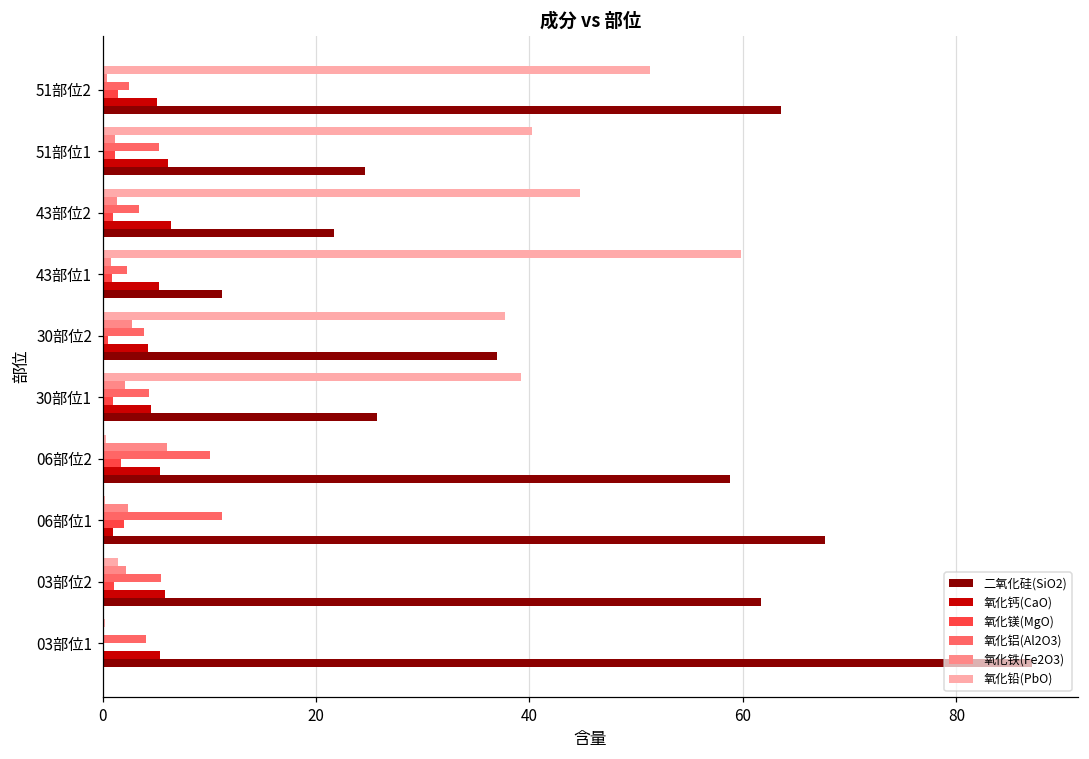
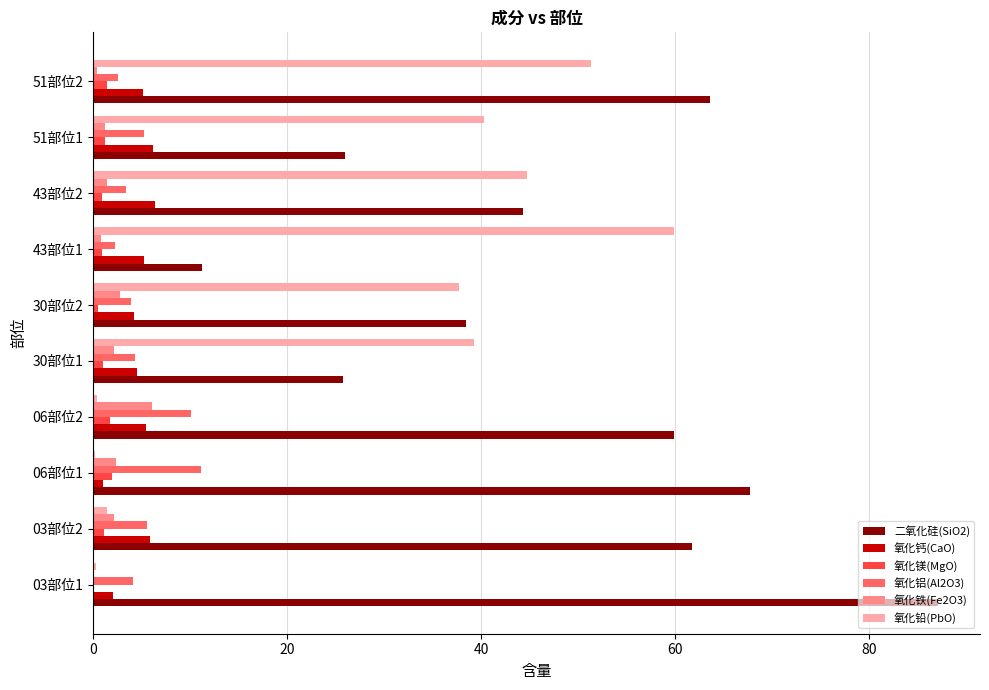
  {
    "二氧化硅(SiO2)": {
      "51部位2": 64,
-     "51部位1": 25,
-     "43部位2": 22,
+     "51部位1": 26,
+     "43部位2": 44,
      "43部位1": 11,
-     "30部位2": 37,
+     "30部位2": 38,
      "30部位1": 26,
-     "06部位2": 59,
+     "06部位2": 60,
      "06部位1": 68,
      "03部位2": 62
    },
    "氧化钙(CaO)": {
      "51部位2": 5,
      "51部位1": 6,
      "43部位2": 6,
      "43部位1": 5,
      "30部位2": 4,
      "30部位1": 4,
      "06部位2": 5,
      "06部位1": 1,
      "03部位2": 6,
-     "03部位1": 5
+     "03部位1": 2
    }
  }
